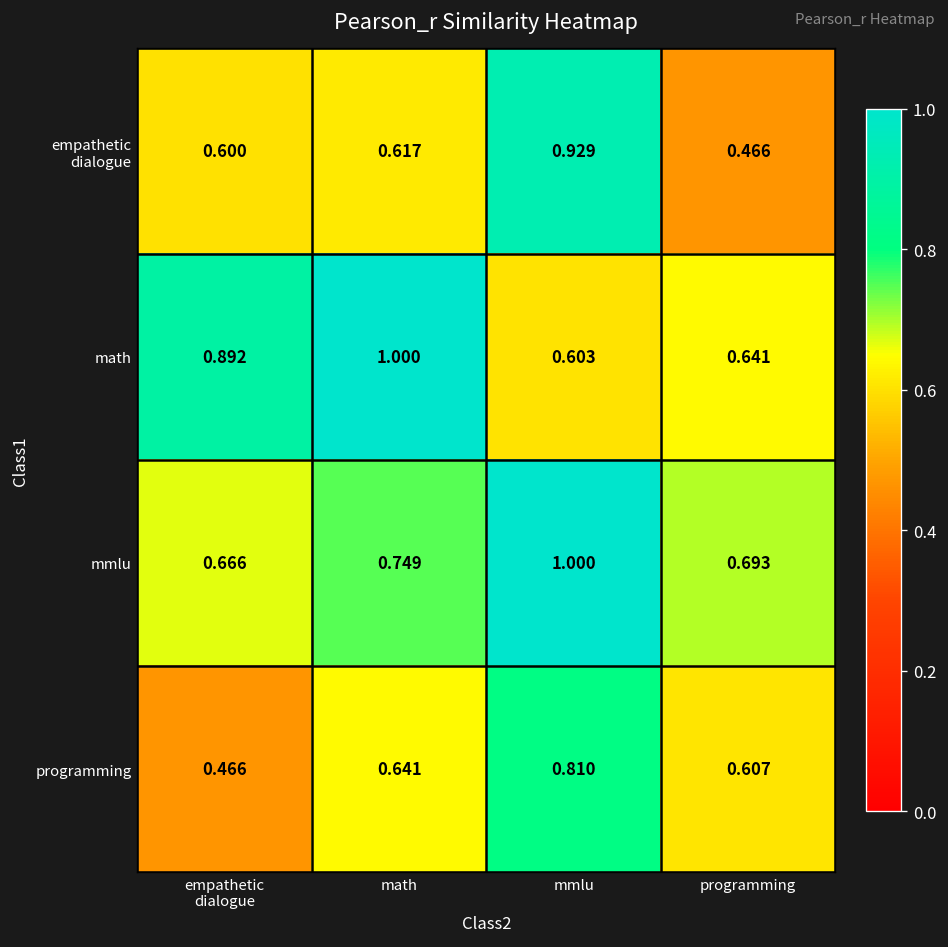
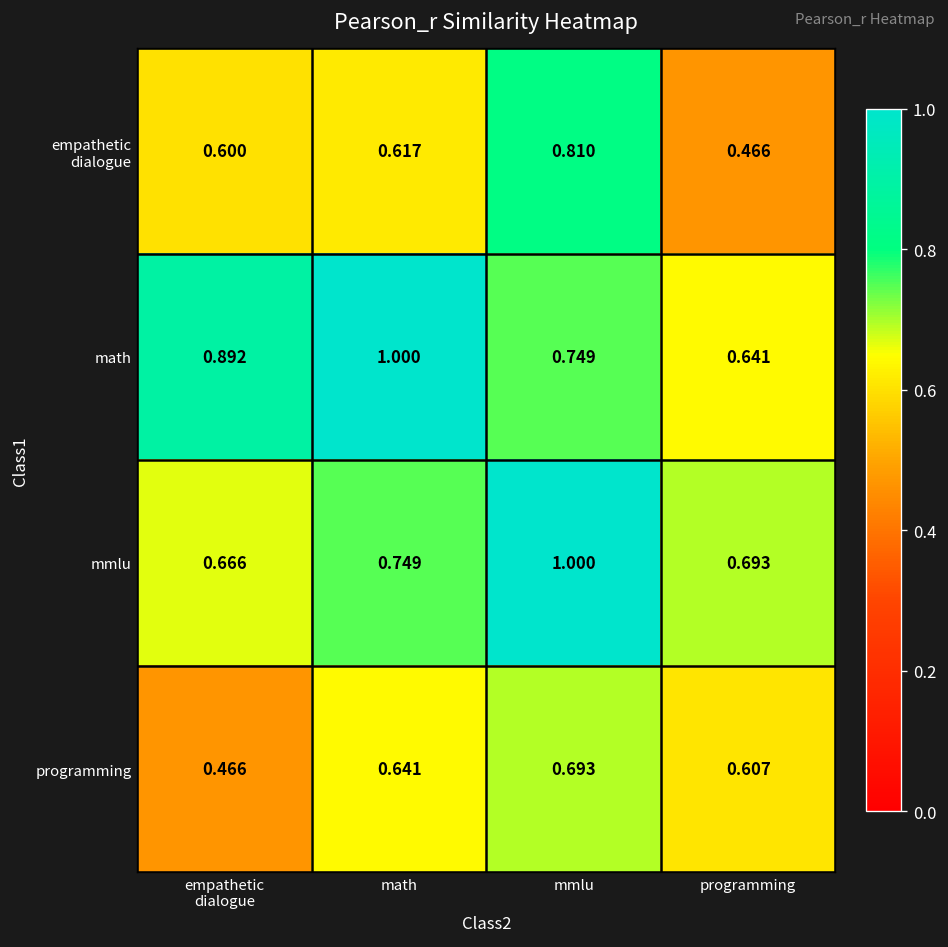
  {
    "empathetic dialogue": {
      "empathetic dialogue": 0.600,
      "math": 0.617,
-     "mmlu": 0.929,
+     "mmlu": 0.810,
      "programming": 0.466
    },
    "math": {
      "empathetic dialogue": 0.892,
      "math": 1.000,
-     "mmlu": 0.603,
+     "mmlu": 0.749,
      "programming": 0.641
    },
    "mmlu": {
      "empathetic dialogue": 0.666,
      "math": 0.749,
      "mmlu": 1.000,
      "programming": 0.693
    },
    "programming": {
      "empathetic dialogue": 0.466,
      "math": 0.641,
-     "mmlu": 0.810,
+     "mmlu": 0.693,
      "programming": 0.607
    }
  }
